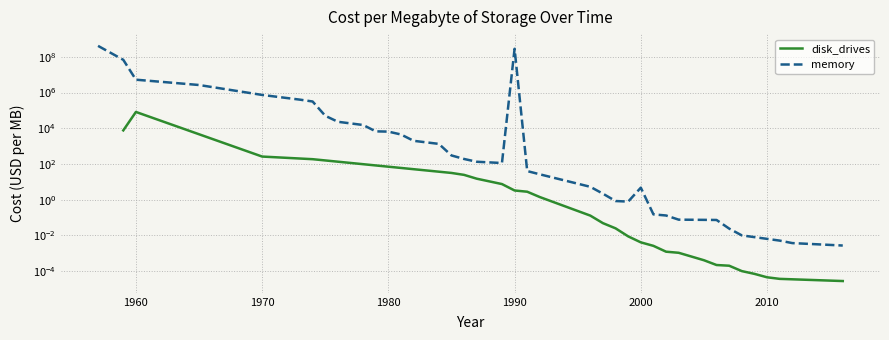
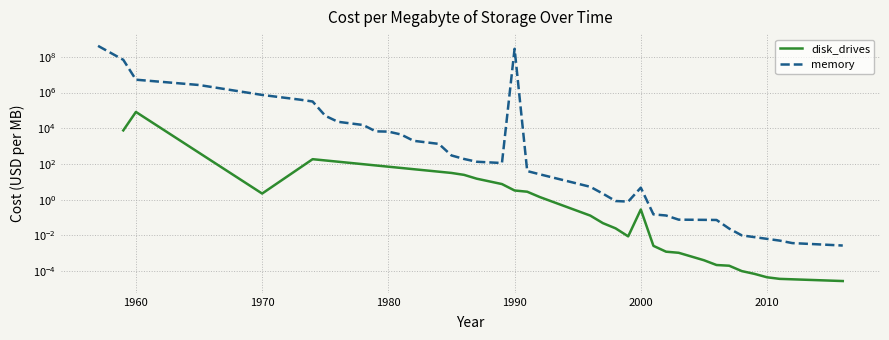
  {
    "disk_drives": {
      "1960": 100000,
-     "1970": 300,
+     "1970": 2,
      "1990": 3,
-     "2000": 0.004,
+     "2000": 0.3,
      "2010": 0.00005
    },
    "memory": {
      "1960": 5000000,
      "1970": 700000,
      "1980": 6000,
      "1990": 300000000,
      "2000": 5
    }
  }
